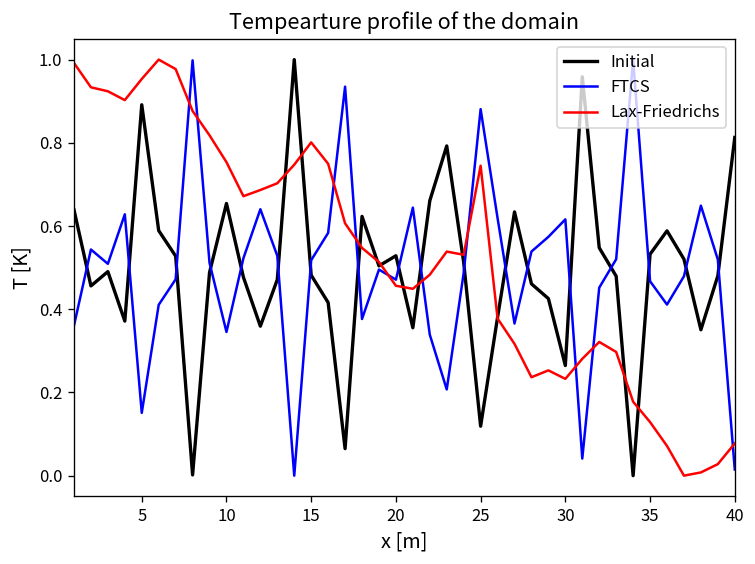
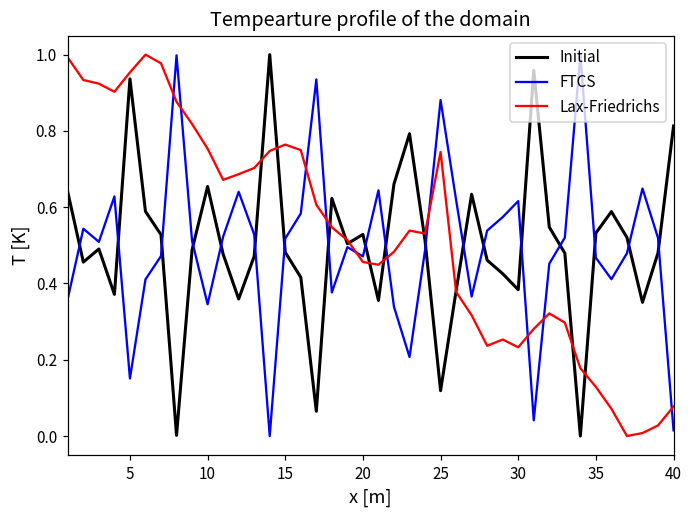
  {
    "Initial": {
-     "5": 0.89,
+     "5": 0.94,
      "10": 0.65,
      "15": 0.48,
      "20": 0.53,
      "25": 0.12,
-     "30": 0.26,
+     "30": 0.38,
      "35": 0.53,
      "40": 0.81
    },
    "FTCS": {
      "5": 0.15,
      "10": 0.35,
      "15": 0.52,
      "20": 0.47,
      "25": 0.88,
      "30": 0.62,
      "35": 0.47,
      "40": 0.01
    },
    "Lax-Friedrichs": {
      "5": 0.95,
      "10": 0.75,
-     "15": 0.80,
+     "15": 0.76,
      "20": 0.46,
      "25": 0.74,
      "30": 0.23,
      "35": 0.13,
      "40": 0.08
    }
  }
